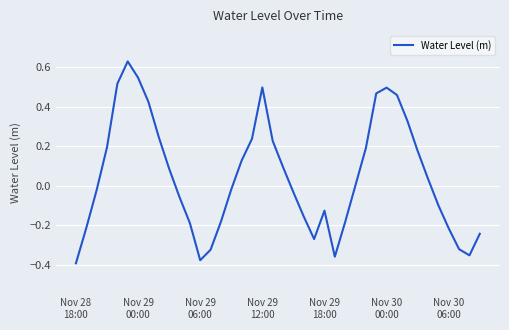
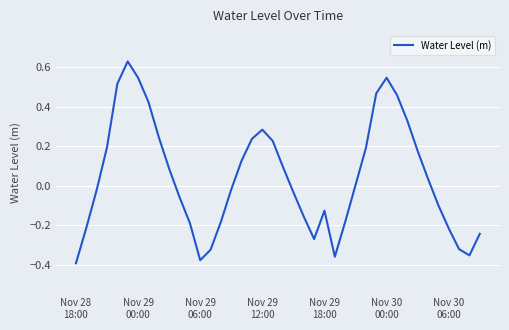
  {
    "Nov 28 18:00": -0.39,
    "Nov 29 00:00": 0.55,
    "Nov 29 06:00": -0.38,
-   "Nov 29 12:00": 0.50,
+   "Nov 29 12:00": 0.28,
    "Nov 29 18:00": -0.13,
-   "Nov 30 00:00": 0.50,
+   "Nov 30 00:00": 0.55,
    "Nov 30 06:00": -0.22
  }
